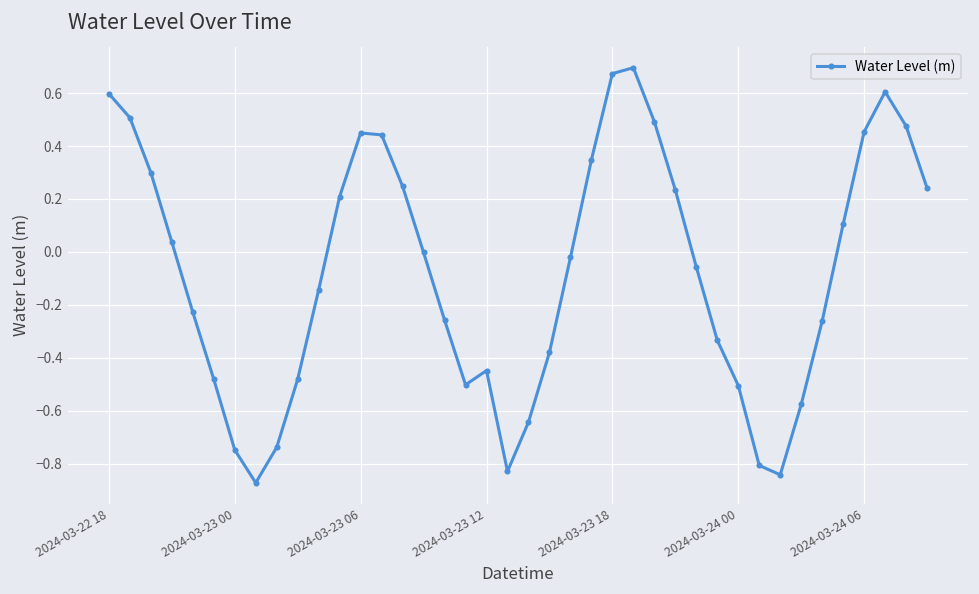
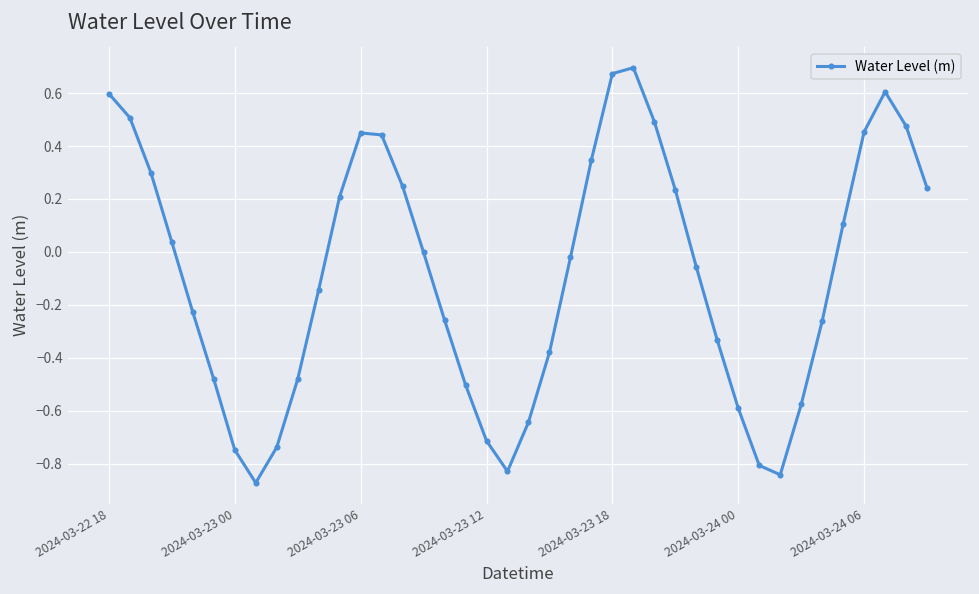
  {
    "2024-03-22 18": 0.60,
    "2024-03-23 00": -0.75,
    "2024-03-23 06": 0.45,
-   "2024-03-23 12": -0.45,
+   "2024-03-23 12": -0.71,
    "2024-03-23 18": 0.67,
-   "2024-03-24 00": -0.51,
+   "2024-03-24 00": -0.59,
    "2024-03-24 06": 0.45
  }
